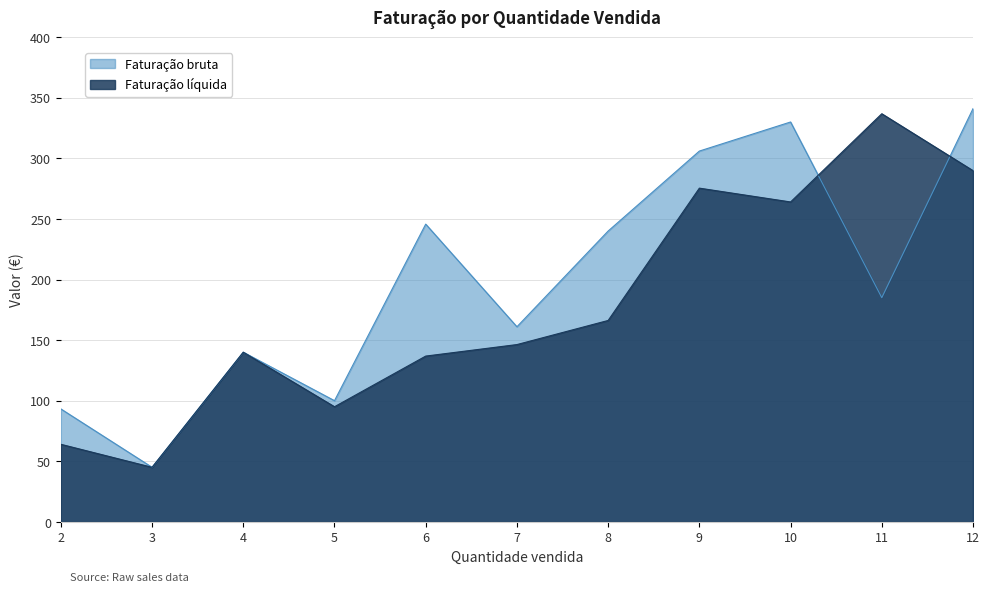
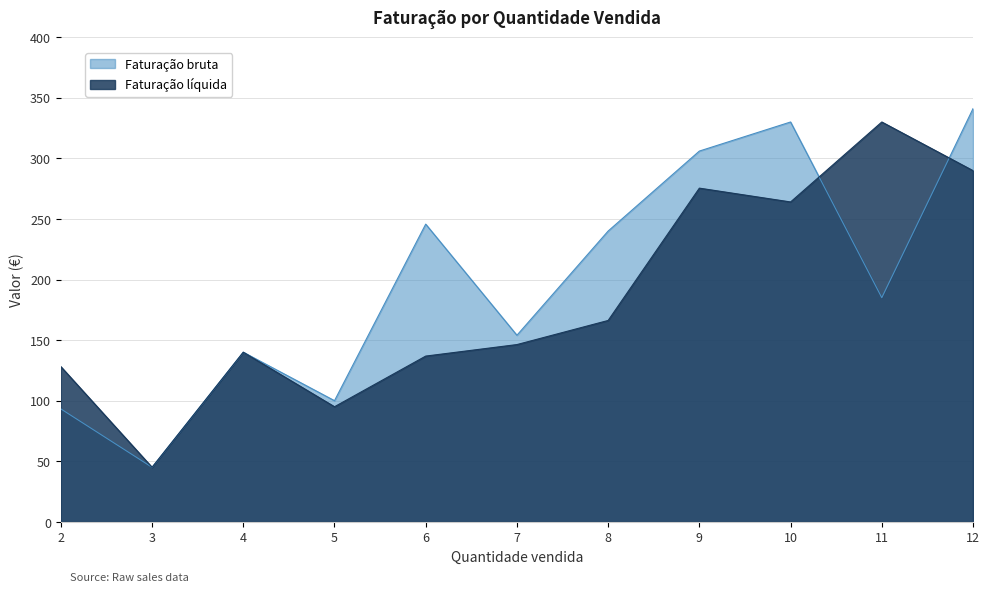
  {
    "Faturação bruta": {
      "2": 93,
      "5": 100,
      "6": 246,
-     "7": 161,
+     "7": 154,
      "8": 240,
      "9": 306,
      "10": 330,
      "11": 185,
      "12": 341
    },
    "Faturação líquida": {
-     "2": 64,
+     "2": 128,
      "5": 95,
      "6": 137,
      "7": 146,
      "8": 166,
      "9": 275,
      "10": 264,
-     "11": 337,
+     "11": 330,
      "12": 290
    }
  }
